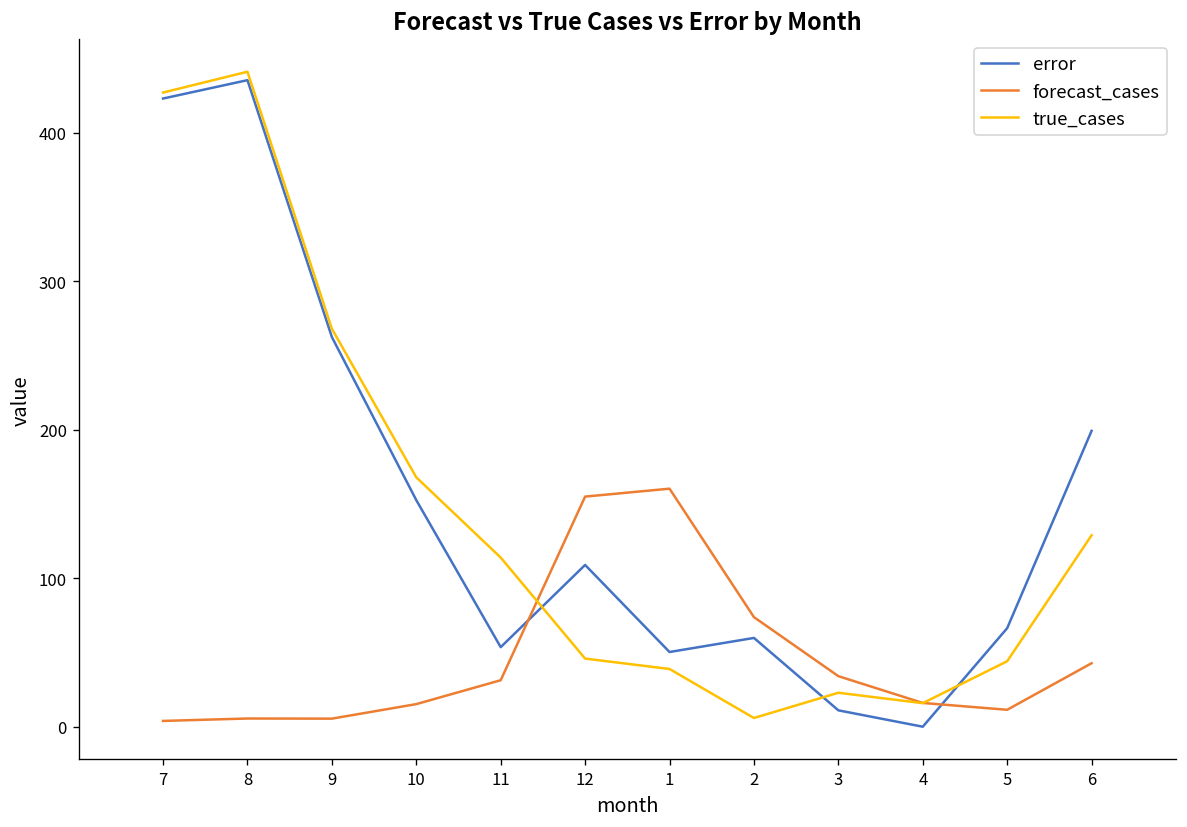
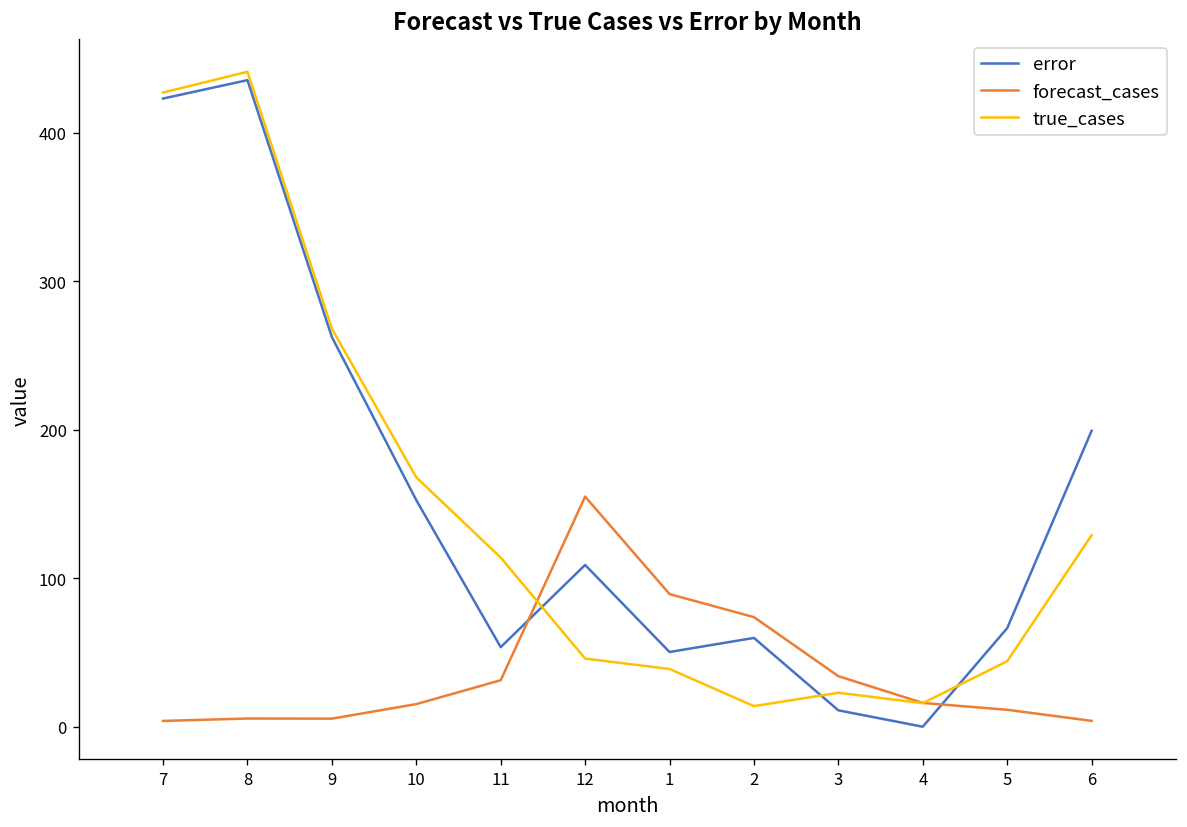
  {
    "error": {
      "7": 423,
      "8": 435,
      "9": 262,
      "10": 153,
      "11": 54,
      "12": 109,
      "1": 50,
      "2": 60,
      "3": 11,
      "4": 0,
      "5": 66,
      "6": 199
    },
    "forecast_cases": {
      "7": 4,
      "8": 6,
      "9": 6,
      "10": 15,
      "11": 31,
      "12": 155,
-     "1": 160,
+     "1": 89,
      "2": 74,
      "3": 34,
      "5": 12,
-     "6": 43
+     "6": 4
    },
    "true_cases": {
      "7": 427,
      "8": 441,
      "9": 268,
      "10": 168,
      "11": 114,
      "12": 46,
      "1": 39,
-     "2": 6,
+     "2": 14,
      "3": 23,
      "5": 44,
      "6": 129
    }
  }
